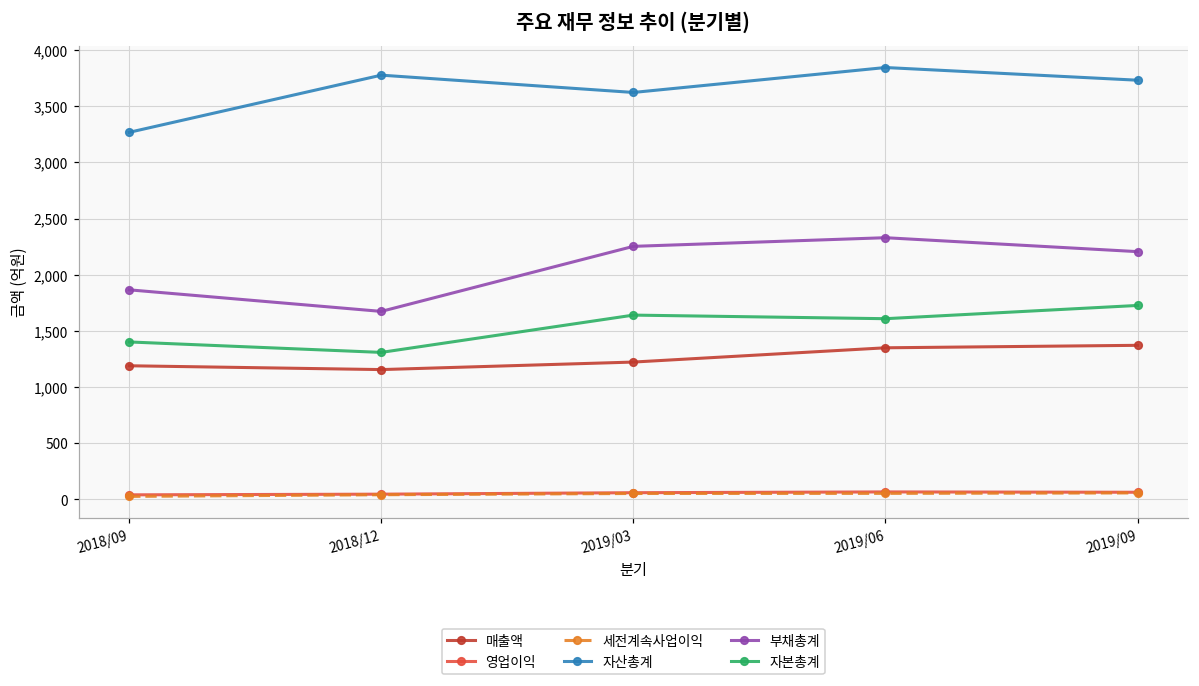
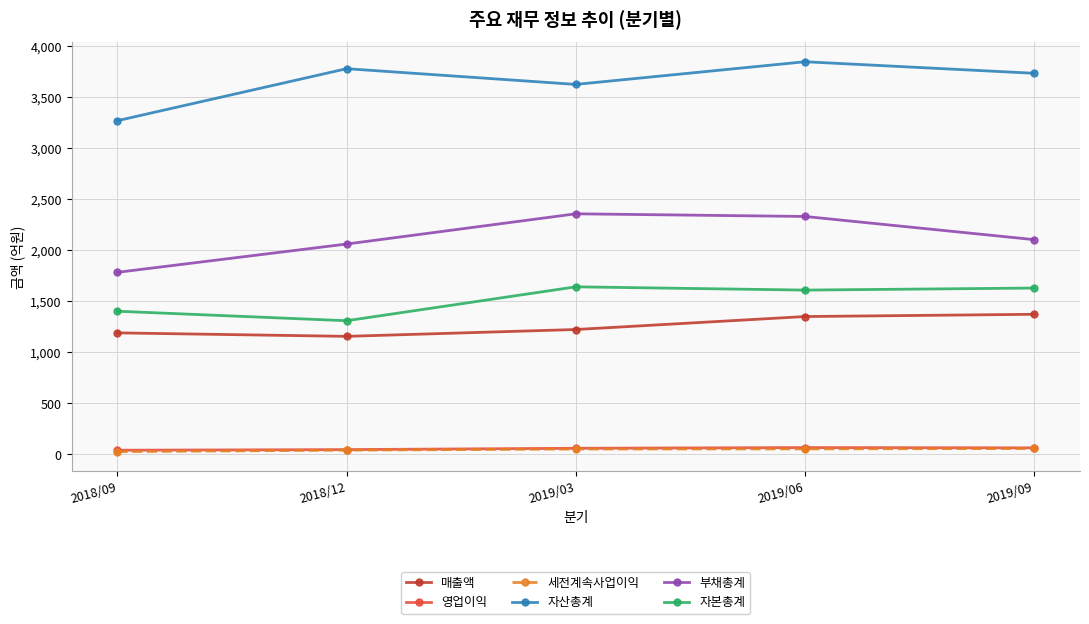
  {
    "자산총계": {
      "2018/09": "3,270",
      "2018/12": "3,780",
      "2019/03": "3,620",
      "2019/06": "3,850",
      "2019/09": "3,730"
    },
    "부채총계": {
-     "2018/09": "1,870",
-     "2018/12": "1,670",
-     "2019/03": "2,250",
+     "2018/09": "1,780",
+     "2018/12": "2,060",
+     "2019/03": "2,360",
      "2019/06": "2,330",
-     "2019/09": "2,210"
+     "2019/09": "2,100"
    },
    "자본총계": {
      "2018/09": "1,400",
      "2018/12": "1,310",
      "2019/03": "1,640",
      "2019/06": "1,610",
-     "2019/09": "1,730"
+     "2019/09": "1,630"
    }
  }
